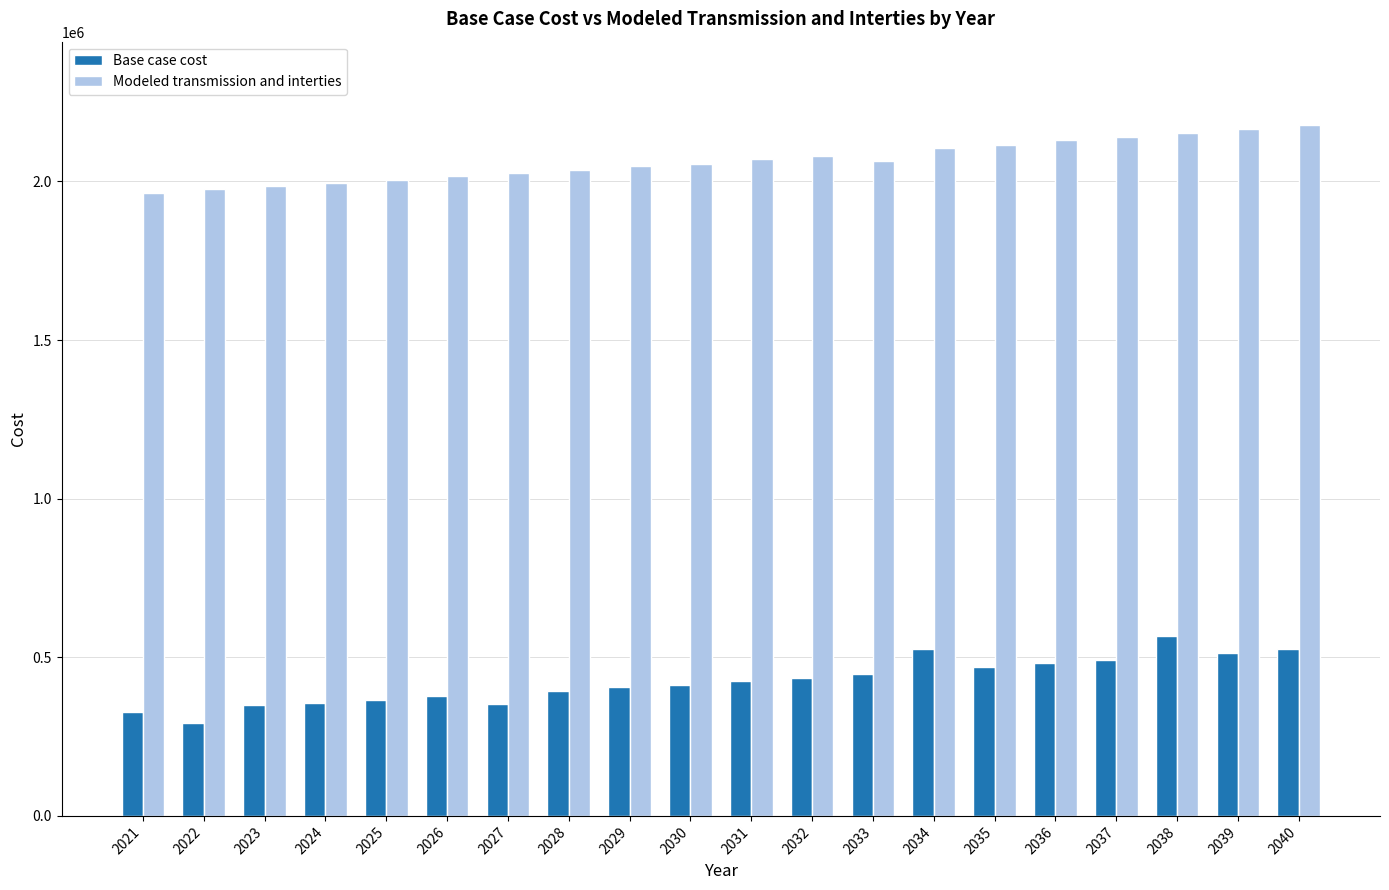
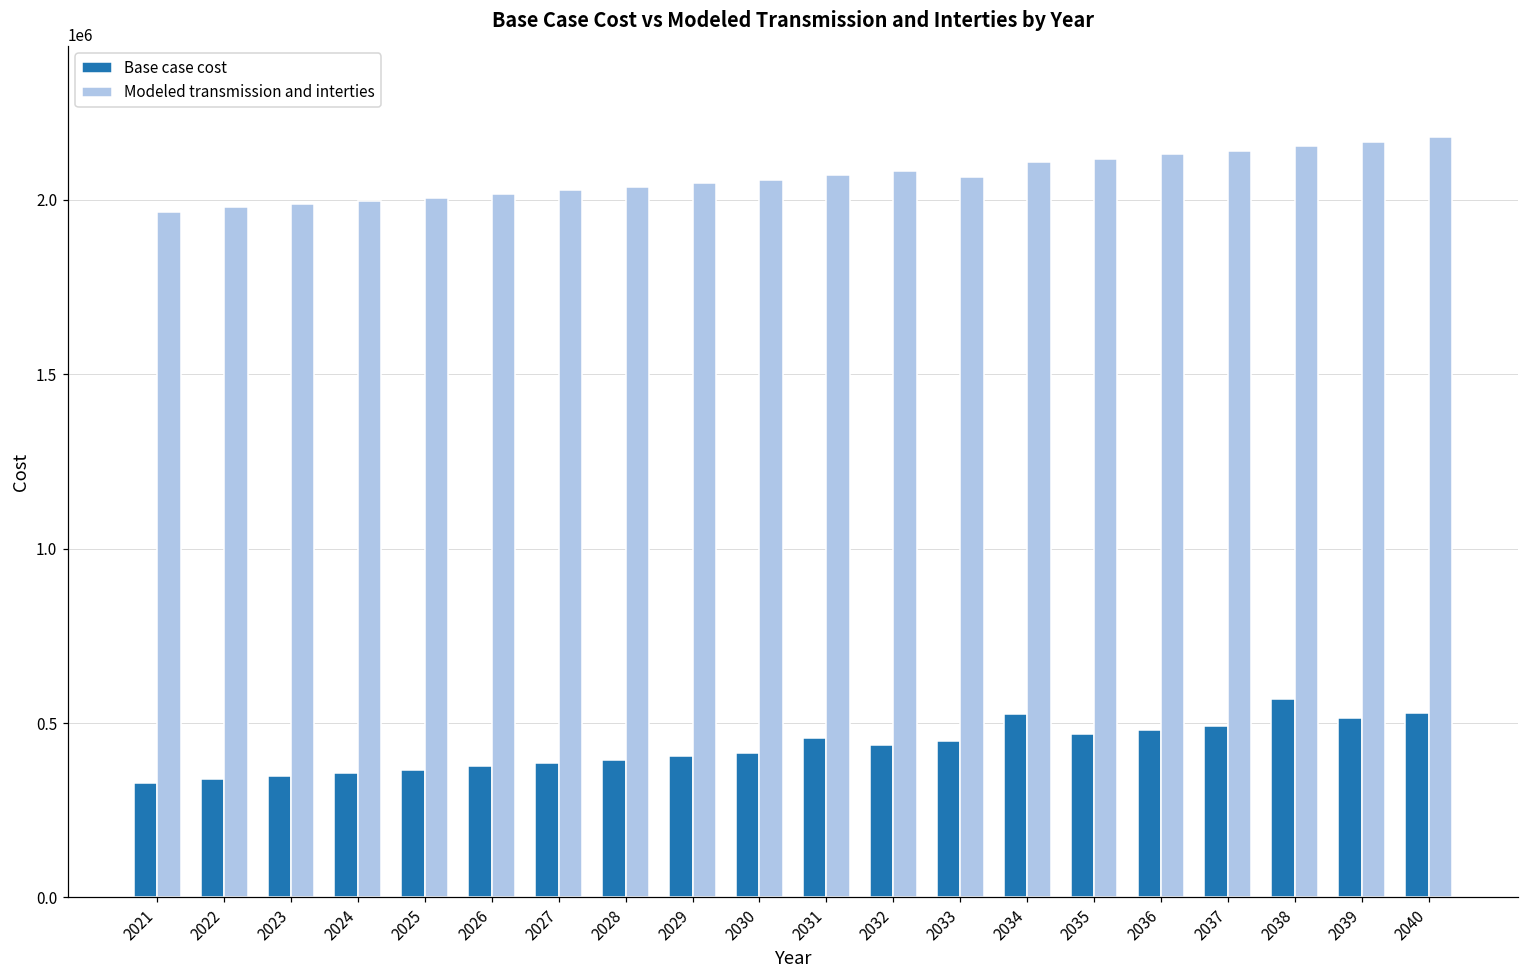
  {
    "Base case cost": {
      "2021": 330000,
-     "2022": 290000,
+     "2022": 340000,
      "2023": 350000,
      "2024": 360000,
      "2025": 370000,
      "2026": 380000,
-     "2027": 350000,
+     "2027": 390000,
      "2028": 390000,
      "2029": 410000,
      "2030": 410000,
-     "2031": 430000,
+     "2031": 460000,
      "2032": 440000,
      "2033": 450000,
      "2034": 530000,
      "2035": 470000,
      "2036": 480000,
      "2037": 490000,
      "2038": 570000,
      "2039": 510000,
      "2040": 530000
    },
    "Modeled transmission and interties": {
      "2021": 1960000,
      "2022": 1980000,
      "2023": 1990000,
      "2024": 2000000,
      "2025": 2010000,
      "2026": 2020000,
      "2027": 2030000,
      "2028": 2040000,
      "2029": 2050000,
      "2030": 2060000,
      "2031": 2070000,
      "2032": 2080000,
      "2033": 2060000,
      "2034": 2110000,
      "2035": 2120000,
      "2036": 2130000,
      "2037": 2140000,
      "2038": 2150000,
      "2039": 2160000,
      "2040": 2180000
    }
  }
